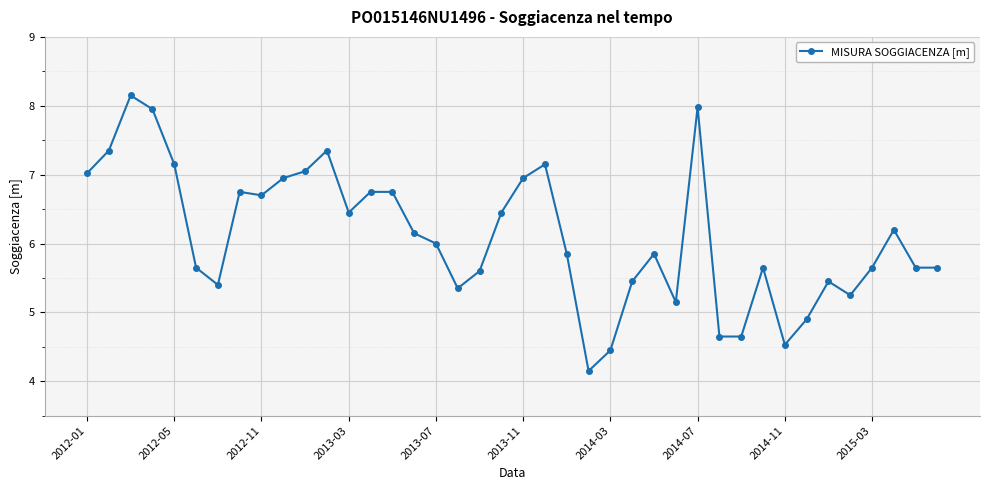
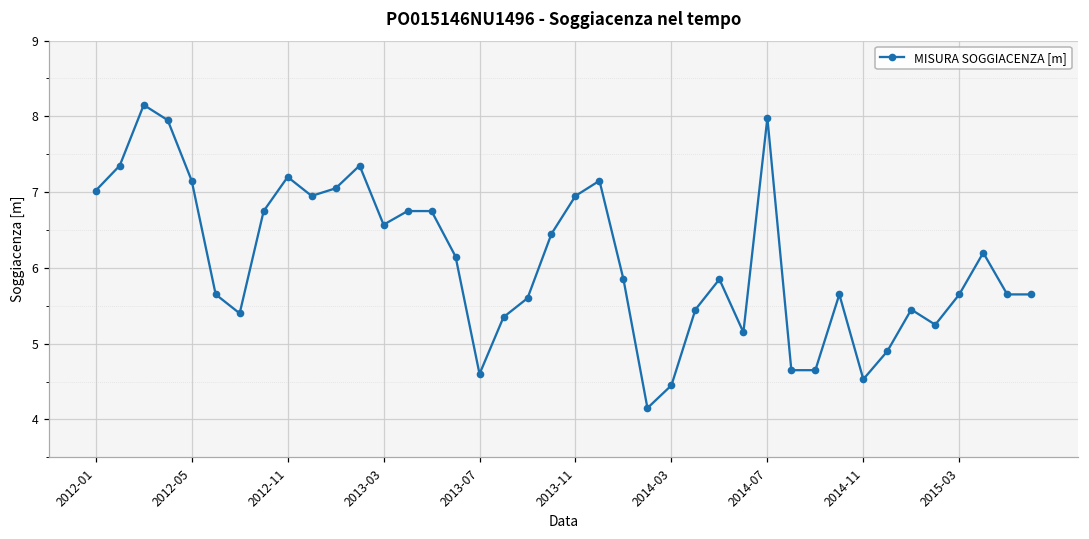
  {
    "2012-01": 7.0,
    "2012-05": 7.2,
-   "2012-11": 6.7,
-   "2013-03": 6.5,
-   "2013-07": 6.0,
+   "2012-11": 7.2,
+   "2013-03": 6.6,
+   "2013-07": 4.6,
    "2013-11": 7.0,
    "2014-03": 4.5,
    "2014-07": 8.0,
    "2014-11": 4.5,
    "2015-03": 5.7
  }
